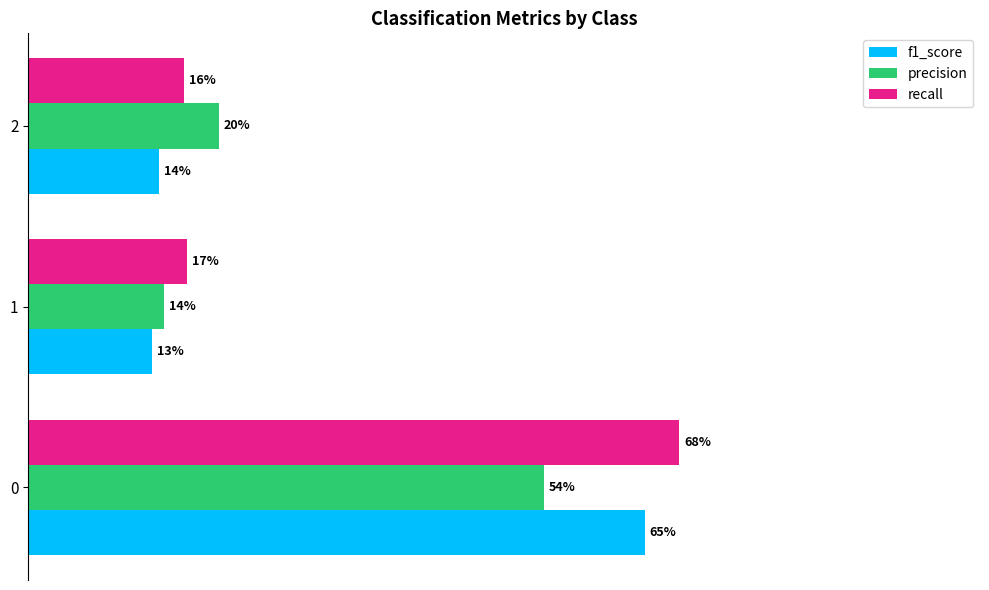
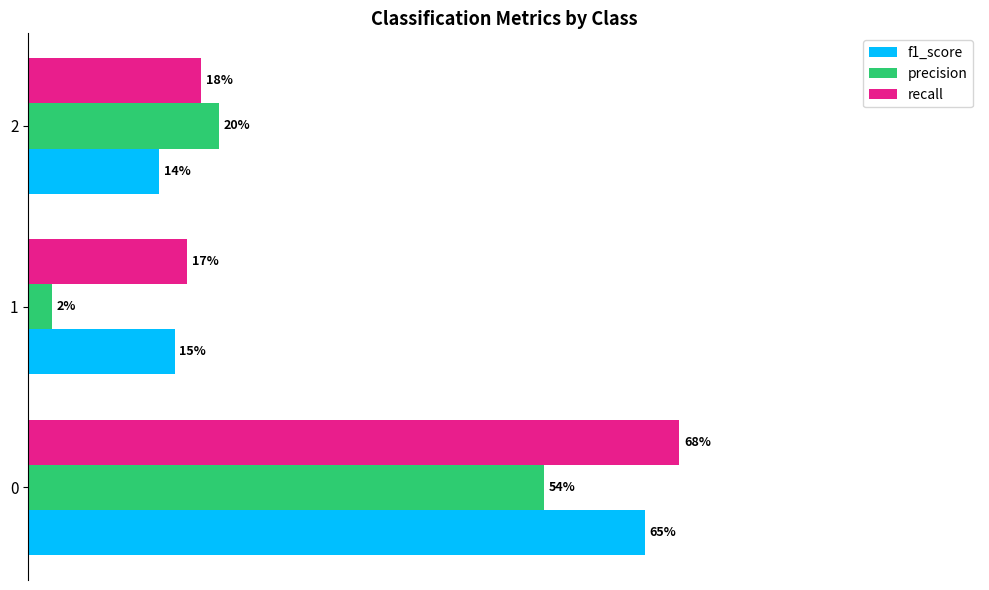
  {
    "f1_score": {
      "2": "14%",
-     "1": "13%",
+     "1": "15%",
      "0": "65%"
    },
    "precision": {
      "2": "20%",
-     "1": "14%",
+     "1": "2%",
      "0": "54%"
    },
    "recall": {
-     "2": "16%",
+     "2": "18%",
      "1": "17%",
      "0": "68%"
    }
  }
